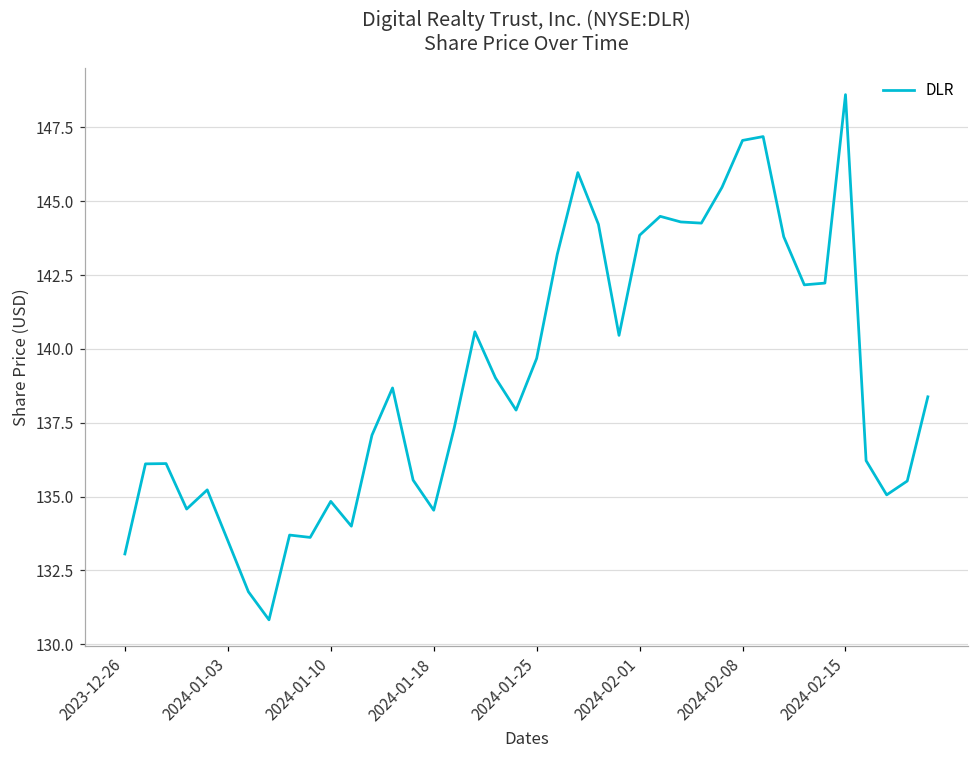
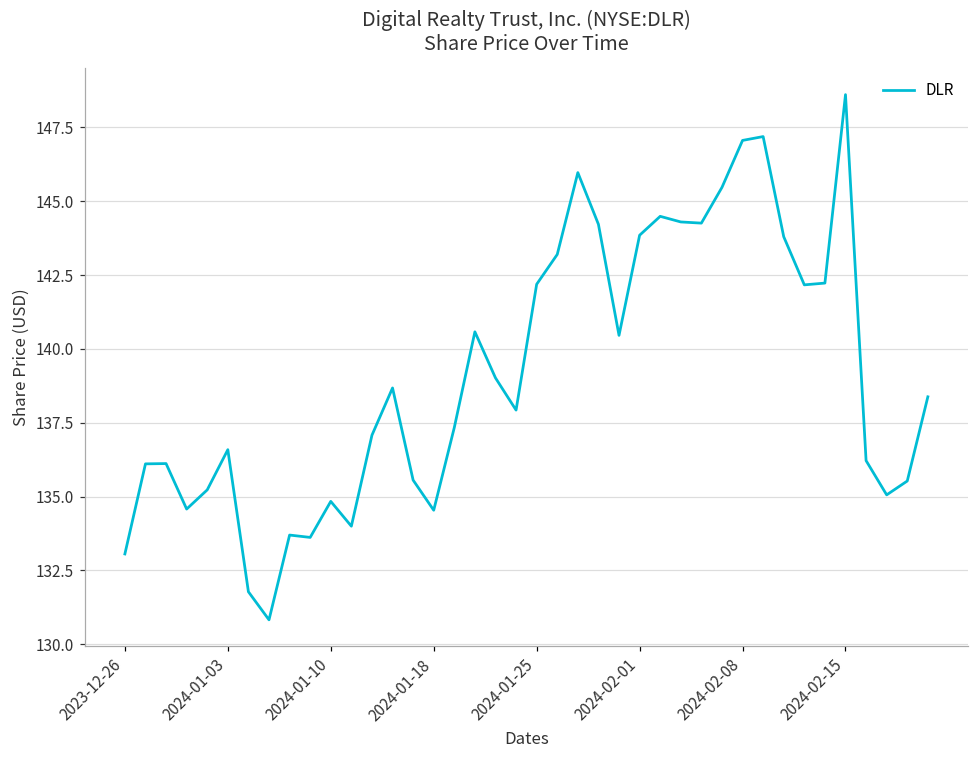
  {
    "2023-12-26": 133.1,
-   "2024-01-03": 133.5,
+   "2024-01-03": 136.6,
    "2024-01-10": 134.8,
    "2024-01-18": 134.5,
-   "2024-01-25": 139.7,
+   "2024-01-25": 142.2,
    "2024-02-01": 143.9,
    "2024-02-08": 147.1,
    "2024-02-15": 148.6
  }
